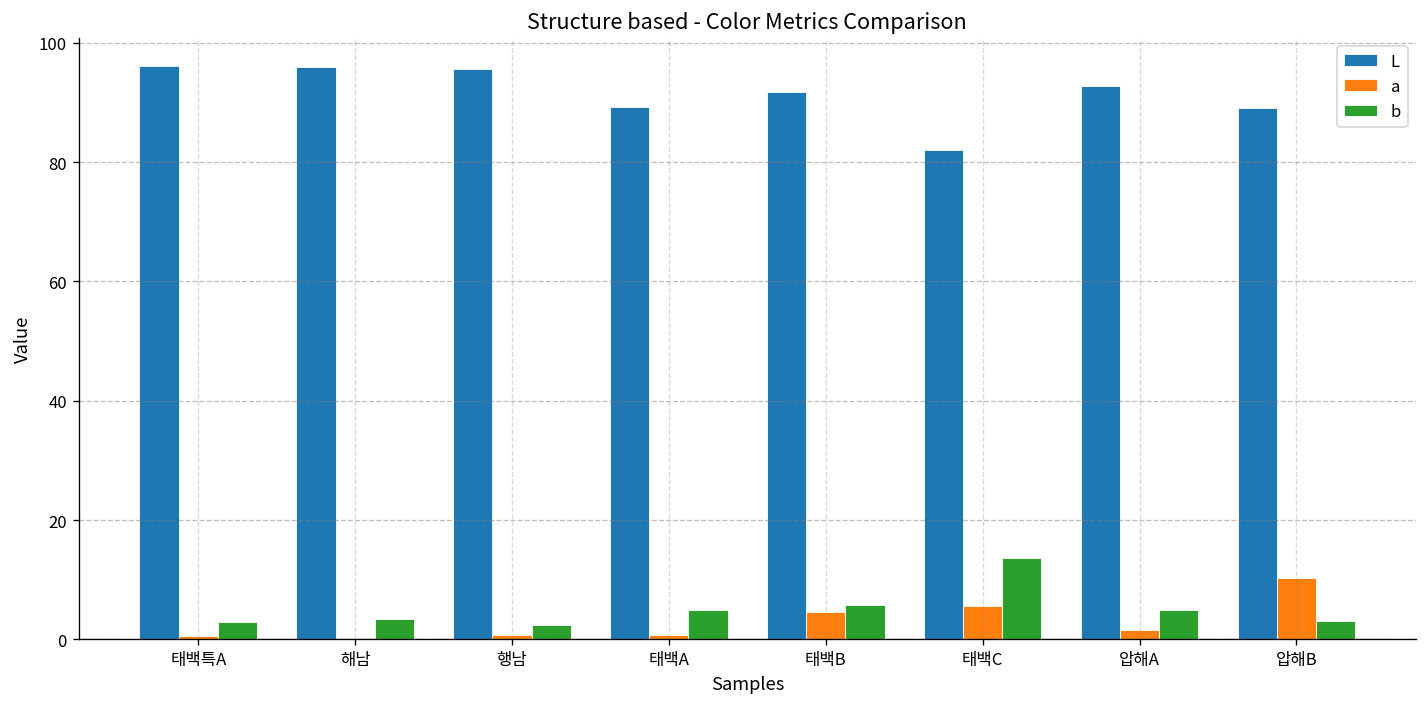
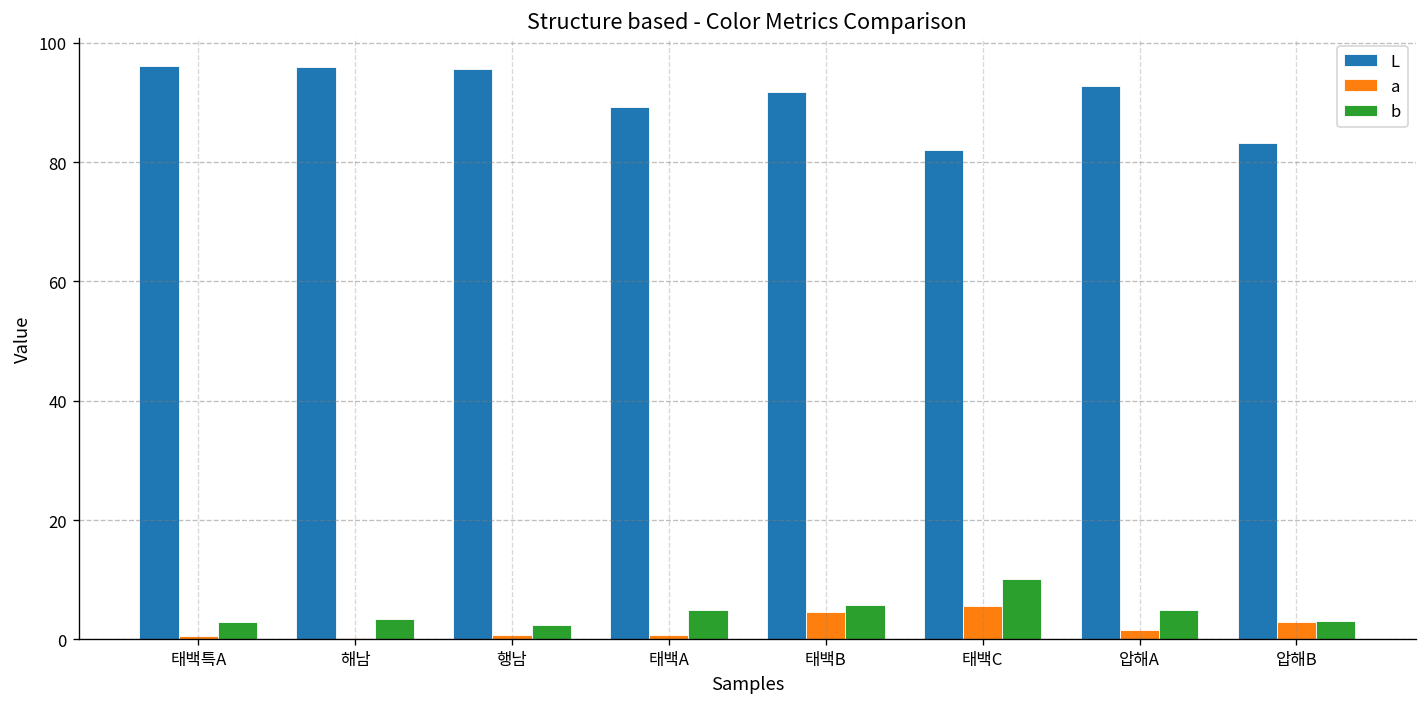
  {
    "L": {
      "태백특A": 96,
      "해남": 96,
      "행남": 96,
      "태백A": 89,
      "태백B": 92,
      "태백C": 82,
      "압해A": 93,
-     "압해B": 89
+     "압해B": 83
    },
    "a": {
      "행남": 1,
      "태백A": 1,
      "태백B": 5,
      "태백C": 6,
      "압해A": 2,
-     "압해B": 10
+     "압해B": 3
    },
    "b": {
      "태백특A": 3,
      "해남": 3,
      "행남": 2,
      "태백A": 5,
      "태백B": 6,
-     "태백C": 14,
+     "태백C": 10,
      "압해A": 5,
      "압해B": 3
    }
  }
